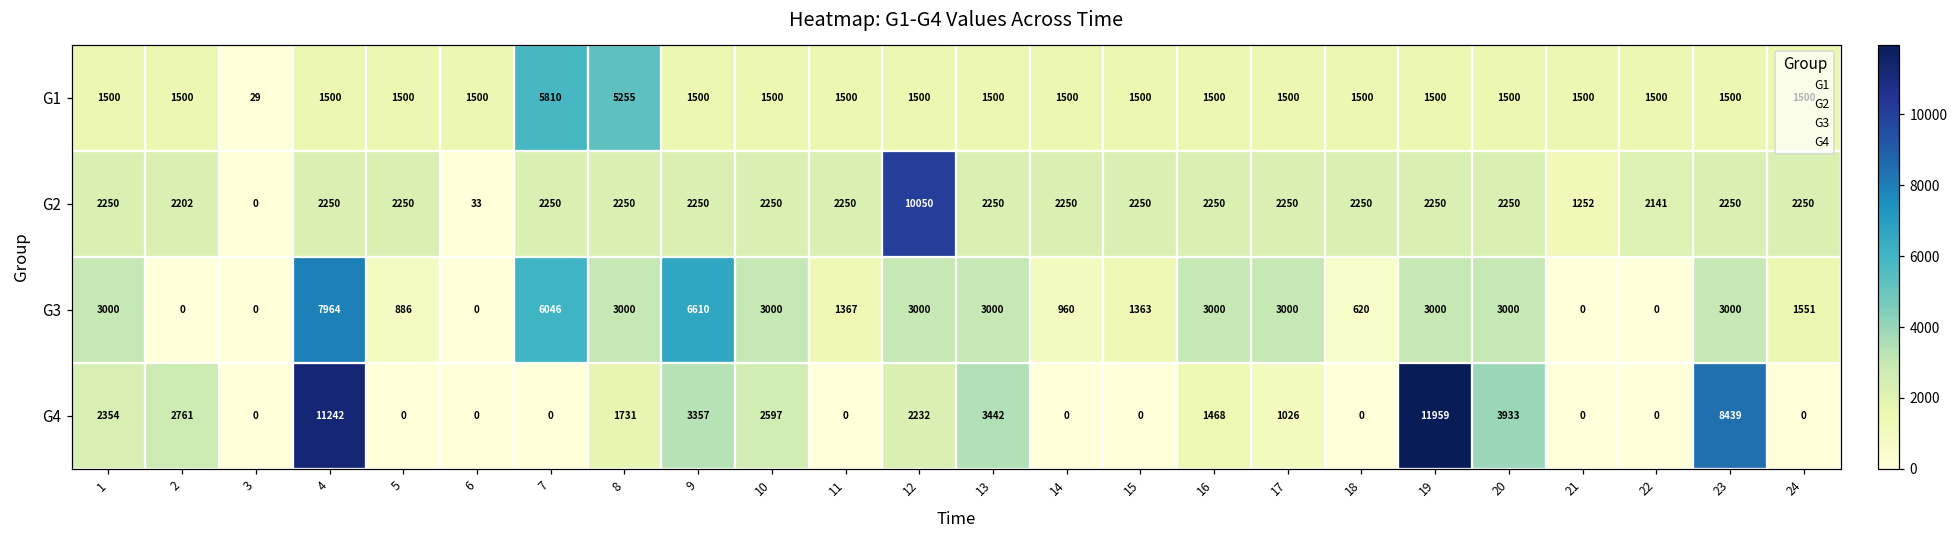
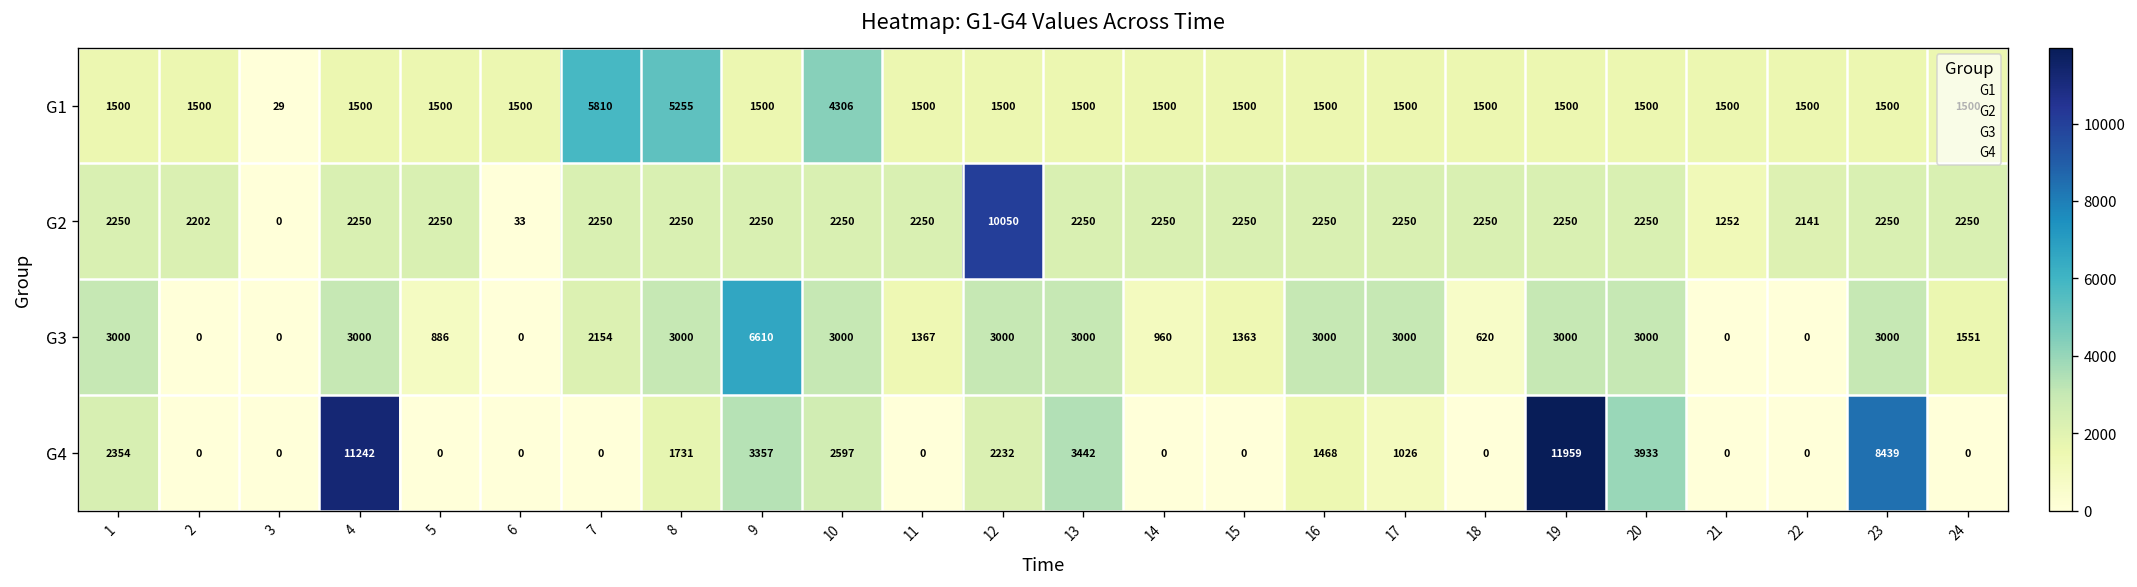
  {
    "G1": {
      "1": 1500,
      "2": 1500,
      "3": 29,
      "4": 1500,
      "5": 1500,
      "6": 1500,
      "7": 5810,
      "8": 5255,
      "9": 1500,
-     "10": 1500,
+     "10": 4306,
      "11": 1500,
      "12": 1500,
      "13": 1500,
      "14": 1500,
      "15": 1500,
      "16": 1500,
      "17": 1500,
      "18": 1500,
      "19": 1500,
      "20": 1500,
      "21": 1500,
      "22": 1500,
      "23": 1500
    },
    "G2": {
      "1": 2250,
      "2": 2202,
      "3": 0,
      "4": 2250,
      "5": 2250,
      "6": 33,
      "7": 2250,
      "8": 2250,
      "9": 2250,
      "10": 2250,
      "11": 2250,
      "12": 10050,
      "13": 2250,
      "14": 2250,
      "15": 2250,
      "16": 2250,
      "17": 2250,
      "18": 2250,
      "19": 2250,
      "20": 2250,
      "21": 1252,
      "22": 2141,
      "23": 2250,
      "24": 2250
    },
    "G3": {
      "1": 3000,
      "2": 0,
      "3": 0,
-     "4": 7964,
+     "4": 3000,
      "5": 886,
      "6": 0,
-     "7": 6046,
+     "7": 2154,
      "8": 3000,
      "9": 6610,
      "10": 3000,
      "11": 1367,
      "12": 3000,
      "13": 3000,
      "14": 960,
      "15": 1363,
      "16": 3000,
      "17": 3000,
      "18": 620,
      "19": 3000,
      "20": 3000,
      "21": 0,
      "22": 0,
      "23": 3000,
      "24": 1551
    },
    "G4": {
      "1": 2354,
-     "2": 2761,
+     "2": 0,
      "3": 0,
      "4": 11242,
      "5": 0,
      "6": 0,
      "7": 0,
      "8": 1731,
      "9": 3357,
      "10": 2597,
      "11": 0,
      "12": 2232,
      "13": 3442,
      "14": 0,
      "15": 0,
      "16": 1468,
      "17": 1026,
      "18": 0,
      "19": 11959,
      "20": 3933,
      "21": 0,
      "22": 0,
      "23": 8439,
      "24": 0
    }
  }
